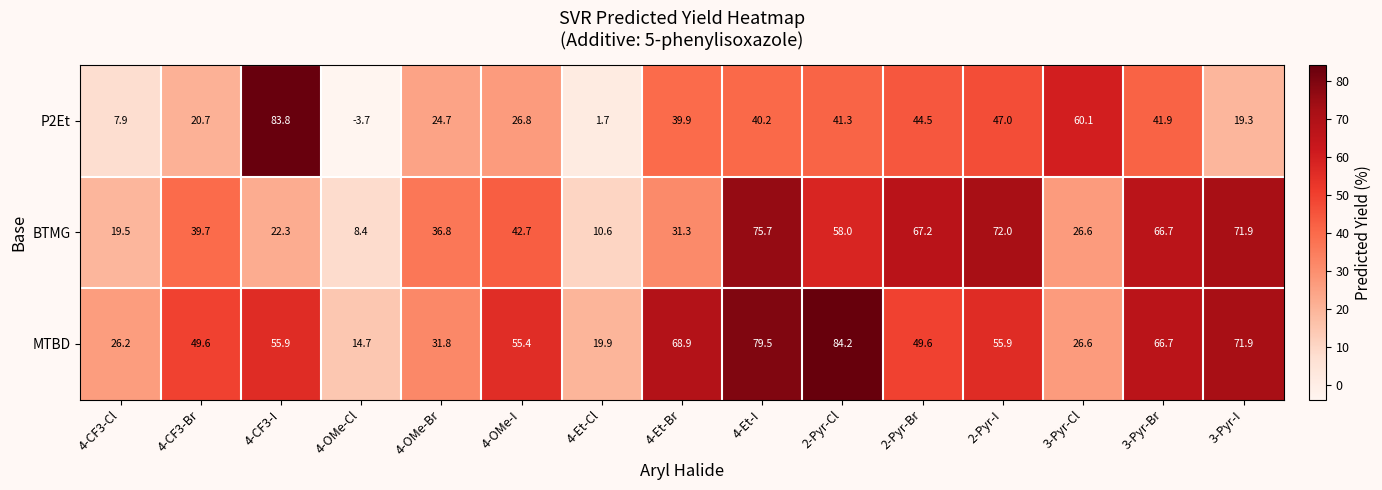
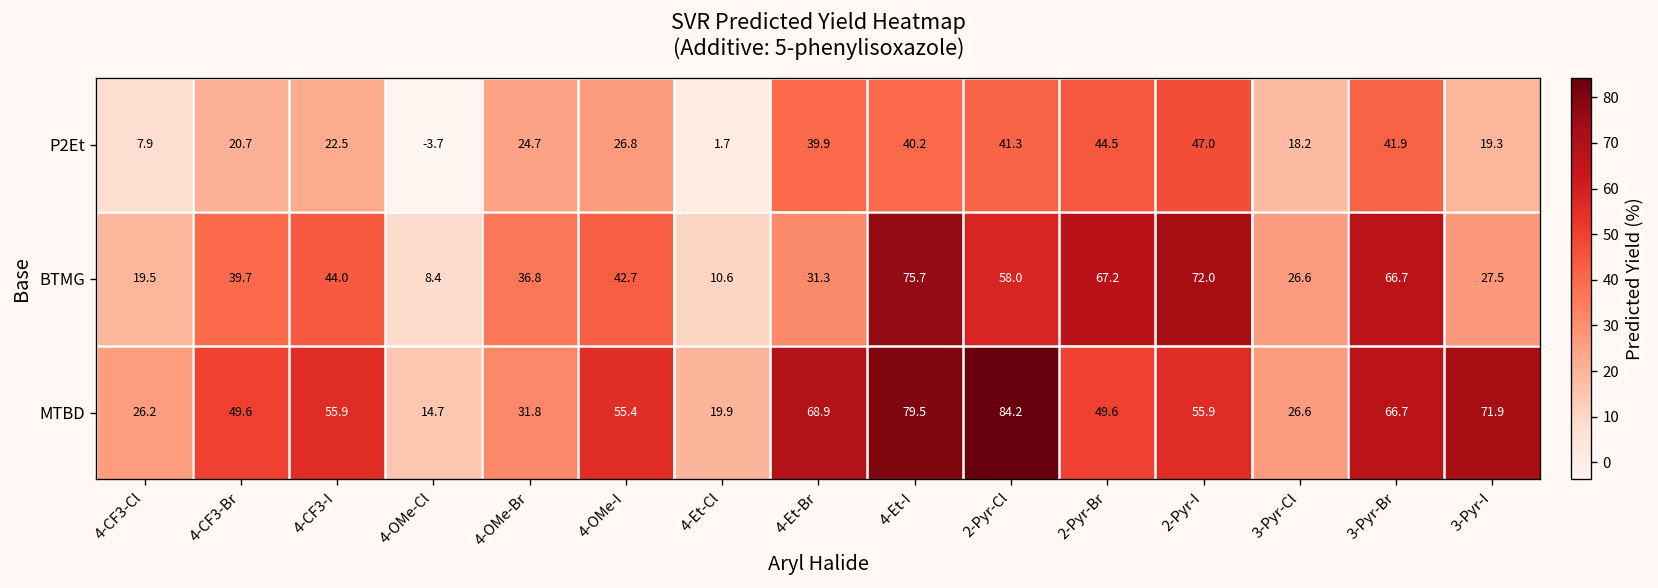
  {
    "P2Et": {
      "4-CF3-Cl": 7.9,
      "4-CF3-Br": 20.7,
-     "4-CF3-I": 83.8,
+     "4-CF3-I": 22.5,
      "4-OMe-Cl": -3.7,
      "4-OMe-Br": 24.7,
      "4-OMe-I": 26.8,
      "4-Et-Cl": 1.7,
      "4-Et-Br": 39.9,
      "4-Et-I": 40.2,
      "2-Pyr-Cl": 41.3,
      "2-Pyr-Br": 44.5,
      "2-Pyr-I": 47.0,
-     "3-Pyr-Cl": 60.1,
+     "3-Pyr-Cl": 18.2,
      "3-Pyr-Br": 41.9,
      "3-Pyr-I": 19.3
    },
    "BTMG": {
      "4-CF3-Cl": 19.5,
      "4-CF3-Br": 39.7,
-     "4-CF3-I": 22.3,
+     "4-CF3-I": 44.0,
      "4-OMe-Cl": 8.4,
      "4-OMe-Br": 36.8,
      "4-OMe-I": 42.7,
      "4-Et-Cl": 10.6,
      "4-Et-Br": 31.3,
      "4-Et-I": 75.7,
      "2-Pyr-Cl": 58.0,
      "2-Pyr-Br": 67.2,
      "2-Pyr-I": 72.0,
      "3-Pyr-Cl": 26.6,
      "3-Pyr-Br": 66.7,
-     "3-Pyr-I": 71.9
+     "3-Pyr-I": 27.5
    },
    "MTBD": {
      "4-CF3-Cl": 26.2,
      "4-CF3-Br": 49.6,
      "4-CF3-I": 55.9,
      "4-OMe-Cl": 14.7,
      "4-OMe-Br": 31.8,
      "4-OMe-I": 55.4,
      "4-Et-Cl": 19.9,
      "4-Et-Br": 68.9,
      "4-Et-I": 79.5,
      "2-Pyr-Cl": 84.2,
      "2-Pyr-Br": 49.6,
      "2-Pyr-I": 55.9,
      "3-Pyr-Cl": 26.6,
      "3-Pyr-Br": 66.7,
      "3-Pyr-I": 71.9
    }
  }
